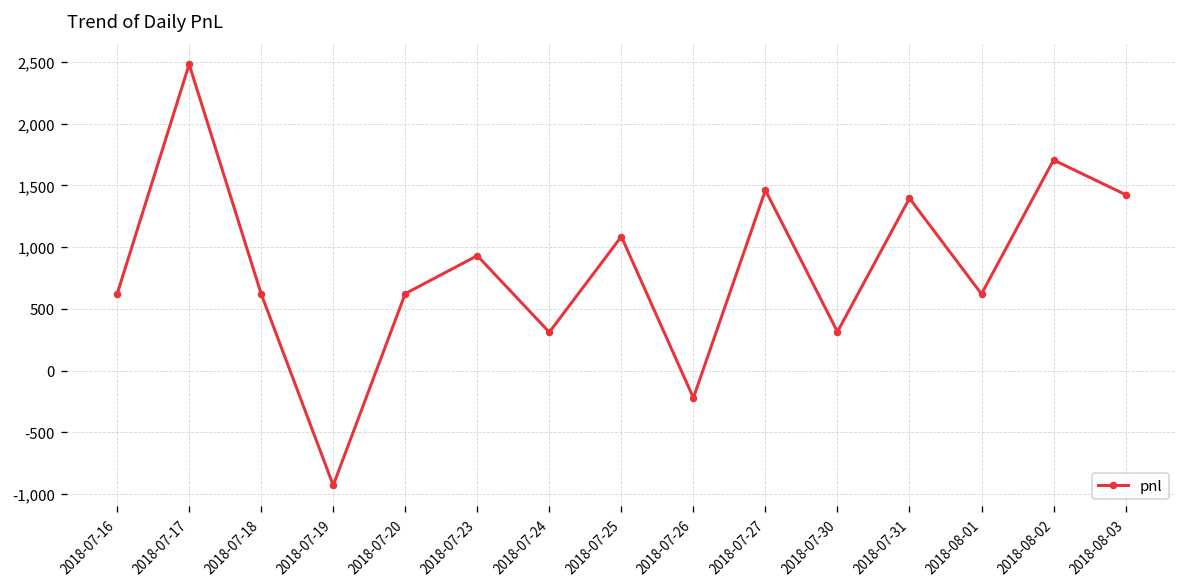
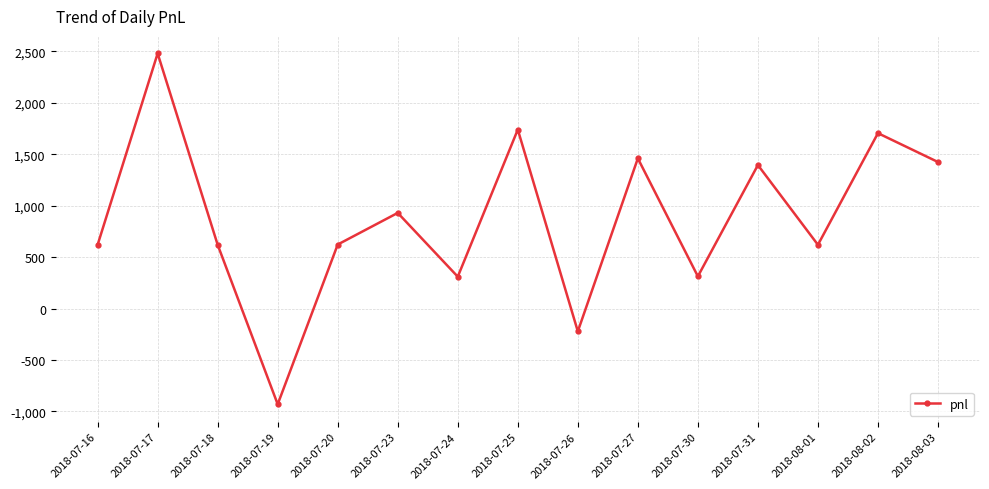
  {
    "2018-07-16": "620",
    "2018-07-17": "2,480",
    "2018-07-18": "620",
    "2018-07-19": "-930",
    "2018-07-20": "620",
    "2018-07-23": "930",
    "2018-07-24": "310",
-   "2018-07-25": "1,090",
+   "2018-07-25": "1,740",
    "2018-07-26": "-220",
    "2018-07-27": "1,460",
    "2018-07-30": "310",
    "2018-07-31": "1,400",
    "2018-08-01": "620",
    "2018-08-02": "1,710",
    "2018-08-03": "1,420"
  }
